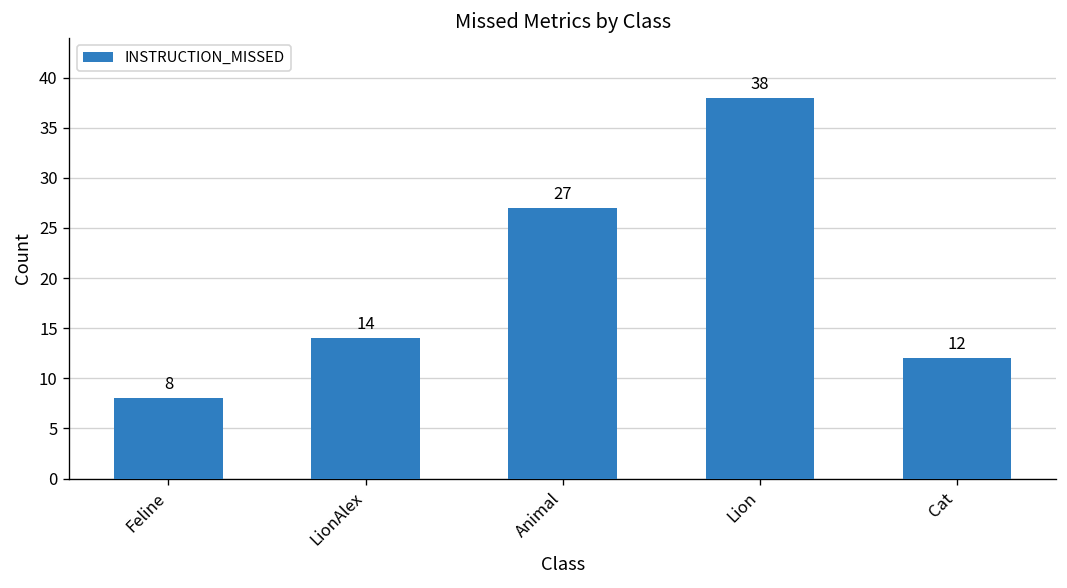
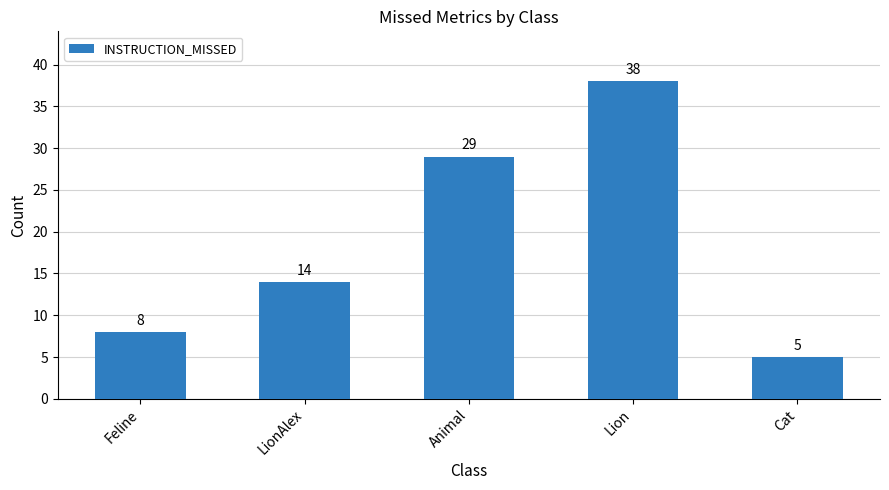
  {
    "Feline": 8,
    "LionAlex": 14,
-   "Animal": 27,
+   "Animal": 29,
    "Lion": 38,
-   "Cat": 12
+   "Cat": 5
  }
